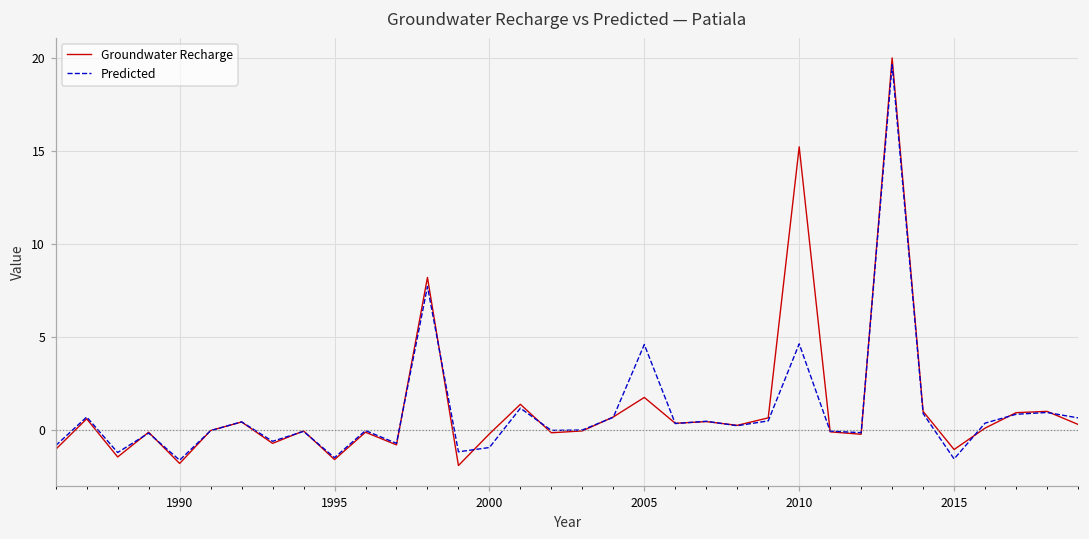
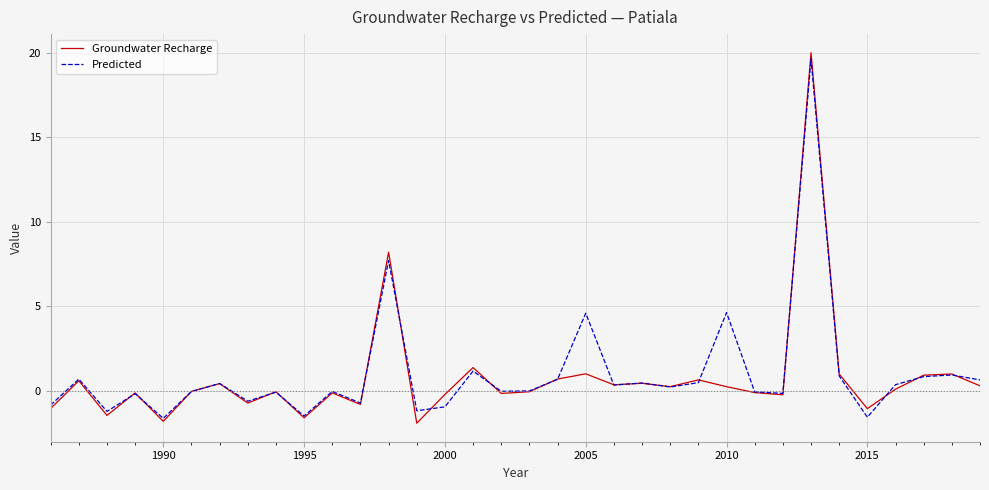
  {
    "Groundwater Recharge": {
      "1990": -1.8,
      "2000": -0.2,
-     "2005": 1.8,
-     "2010": 15.2,
+     "2005": 1.0,
+     "2010": 0.3,
      "2015": -1.1
    },
    "Predicted": {
      "1990": -1.6,
      "2000": -0.9,
      "2005": 4.6,
      "2010": 4.6,
      "2015": -1.6
    }
  }
